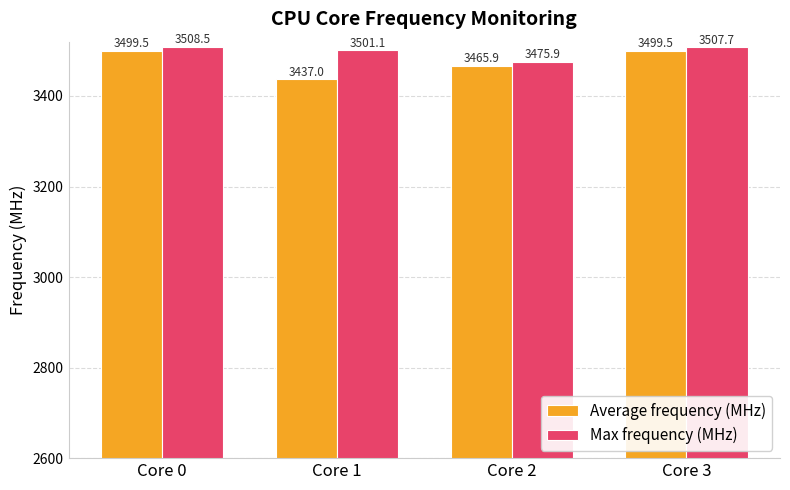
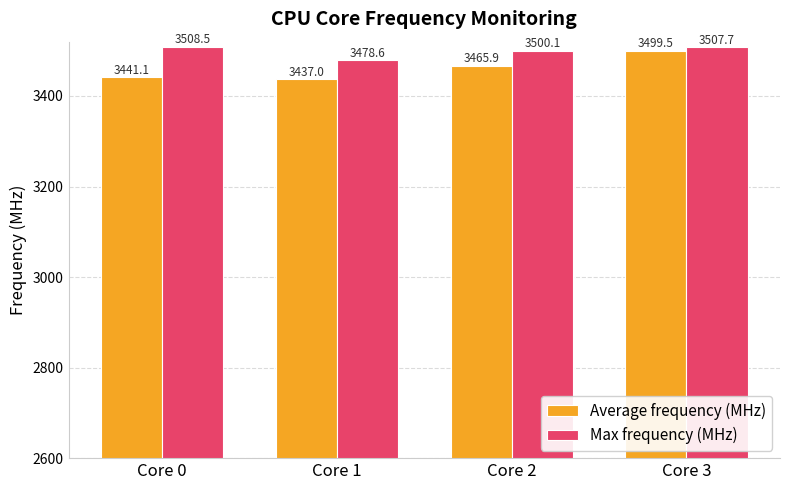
  {
    "Average frequency (MHz)": {
-     "Core 0": 3499.5,
+     "Core 0": 3441.1,
      "Core 1": 3437.0,
      "Core 2": 3465.9,
      "Core 3": 3499.5
    },
    "Max frequency (MHz)": {
      "Core 0": 3508.5,
-     "Core 1": 3501.1,
-     "Core 2": 3475.9,
+     "Core 1": 3478.6,
+     "Core 2": 3500.1,
      "Core 3": 3507.7
    }
  }
